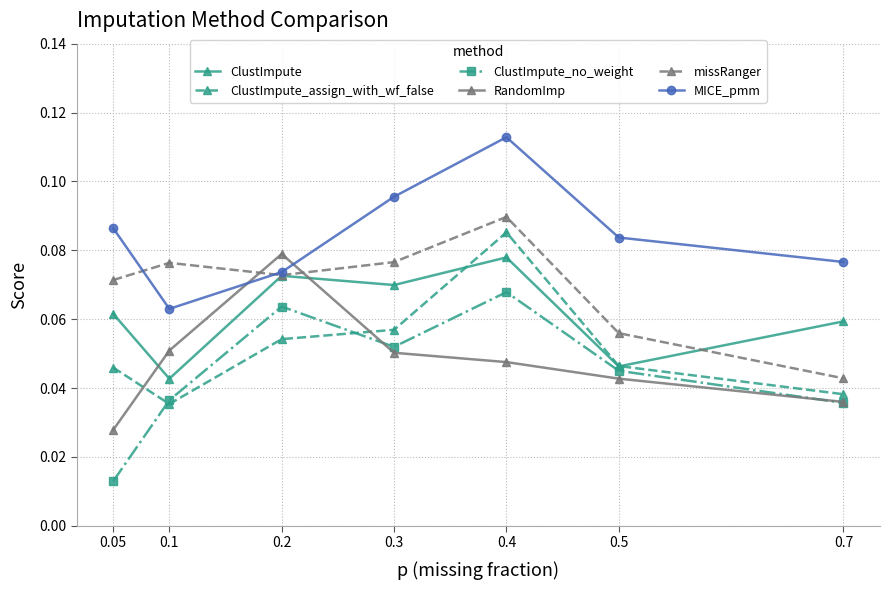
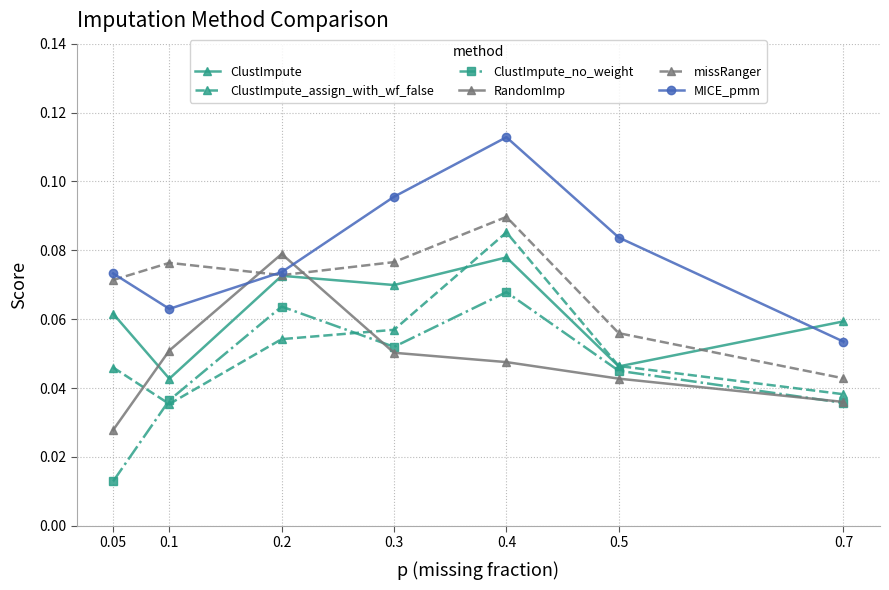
  {
    "MICE_pmm": {
-     "0.05": 0.086,
+     "0.05": 0.073,
      "0.1": 0.063,
      "0.2": 0.074,
      "0.3": 0.096,
      "0.4": 0.113,
      "0.5": 0.084,
-     "0.7": 0.077
+     "0.7": 0.053
    }
  }
